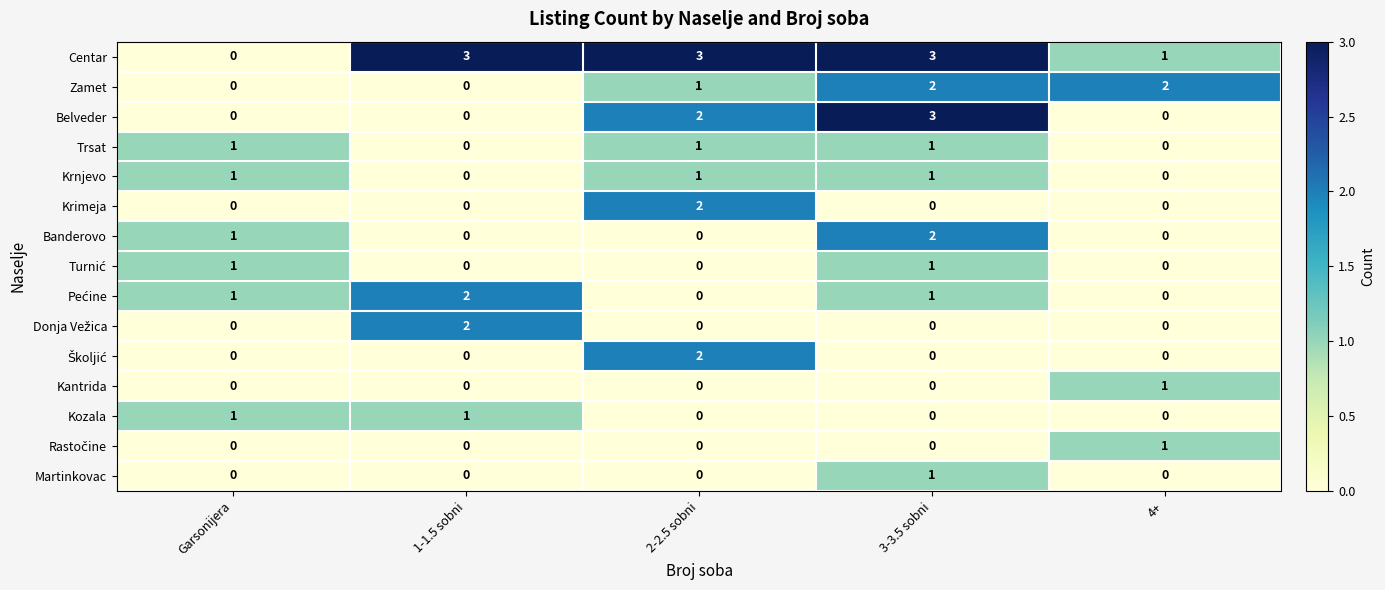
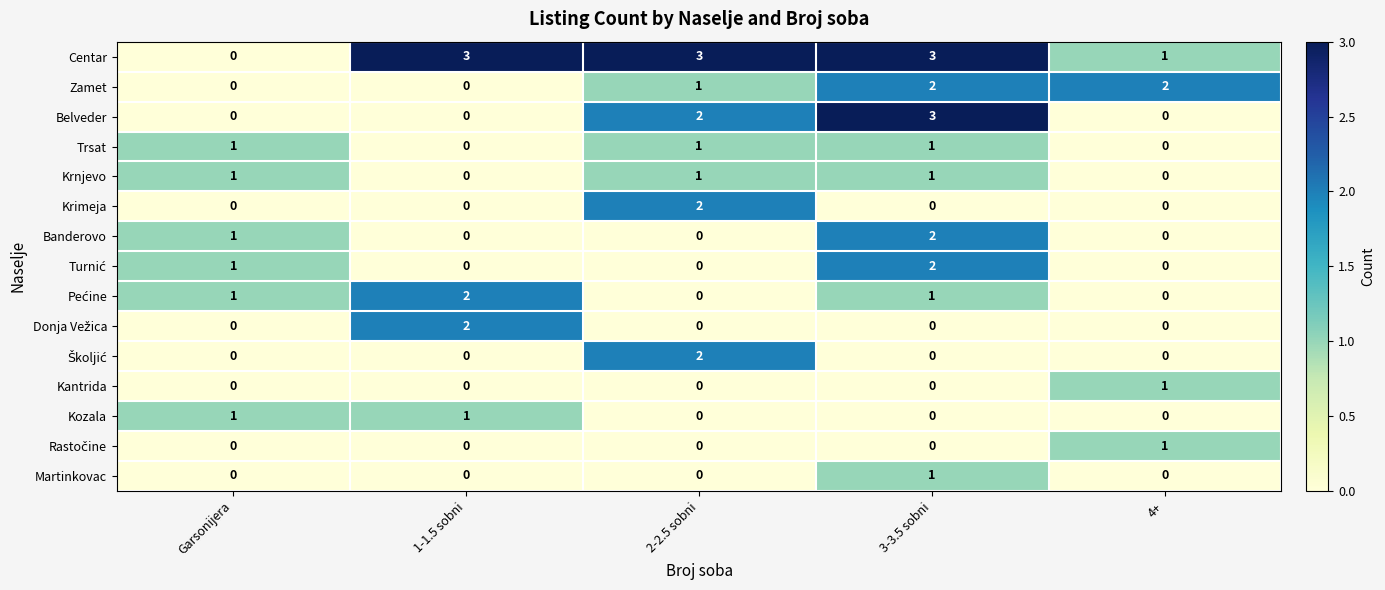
  {
    "Centar": {
      "Garsonijera": 0,
      "1-1.5 sobni": 3,
      "2-2.5 sobni": 3,
      "3-3.5 sobni": 3,
      "4+": 1
    },
    "Zamet": {
      "Garsonijera": 0,
      "1-1.5 sobni": 0,
      "2-2.5 sobni": 1,
      "3-3.5 sobni": 2,
      "4+": 2
    },
    "Belveder": {
      "Garsonijera": 0,
      "1-1.5 sobni": 0,
      "2-2.5 sobni": 2,
      "3-3.5 sobni": 3,
      "4+": 0
    },
    "Trsat": {
      "Garsonijera": 1,
      "1-1.5 sobni": 0,
      "2-2.5 sobni": 1,
      "3-3.5 sobni": 1,
      "4+": 0
    },
    "Krnjevo": {
      "Garsonijera": 1,
      "1-1.5 sobni": 0,
      "2-2.5 sobni": 1,
      "3-3.5 sobni": 1,
      "4+": 0
    },
    "Krimeja": {
      "Garsonijera": 0,
      "1-1.5 sobni": 0,
      "2-2.5 sobni": 2,
      "3-3.5 sobni": 0,
      "4+": 0
    },
    "Banderovo": {
      "Garsonijera": 1,
      "1-1.5 sobni": 0,
      "2-2.5 sobni": 0,
      "3-3.5 sobni": 2,
      "4+": 0
    },
    "Turnić": {
      "Garsonijera": 1,
      "1-1.5 sobni": 0,
      "2-2.5 sobni": 0,
-     "3-3.5 sobni": 1,
+     "3-3.5 sobni": 2,
      "4+": 0
    },
    "Pećine": {
      "Garsonijera": 1,
      "1-1.5 sobni": 2,
      "2-2.5 sobni": 0,
      "3-3.5 sobni": 1,
      "4+": 0
    },
    "Donja Vežica": {
      "Garsonijera": 0,
      "1-1.5 sobni": 2,
      "2-2.5 sobni": 0,
      "3-3.5 sobni": 0,
      "4+": 0
    },
    "Školjić": {
      "Garsonijera": 0,
      "1-1.5 sobni": 0,
      "2-2.5 sobni": 2,
      "3-3.5 sobni": 0,
      "4+": 0
    },
    "Kantrida": {
      "Garsonijera": 0,
      "1-1.5 sobni": 0,
      "2-2.5 sobni": 0,
      "3-3.5 sobni": 0,
      "4+": 1
    },
    "Kozala": {
      "Garsonijera": 1,
      "1-1.5 sobni": 1,
      "2-2.5 sobni": 0,
      "3-3.5 sobni": 0,
      "4+": 0
    },
    "Rastočine": {
      "Garsonijera": 0,
      "1-1.5 sobni": 0,
      "2-2.5 sobni": 0,
      "3-3.5 sobni": 0,
      "4+": 1
    },
    "Martinkovac": {
      "Garsonijera": 0,
      "1-1.5 sobni": 0,
      "2-2.5 sobni": 0,
      "3-3.5 sobni": 1,
      "4+": 0
    }
  }
